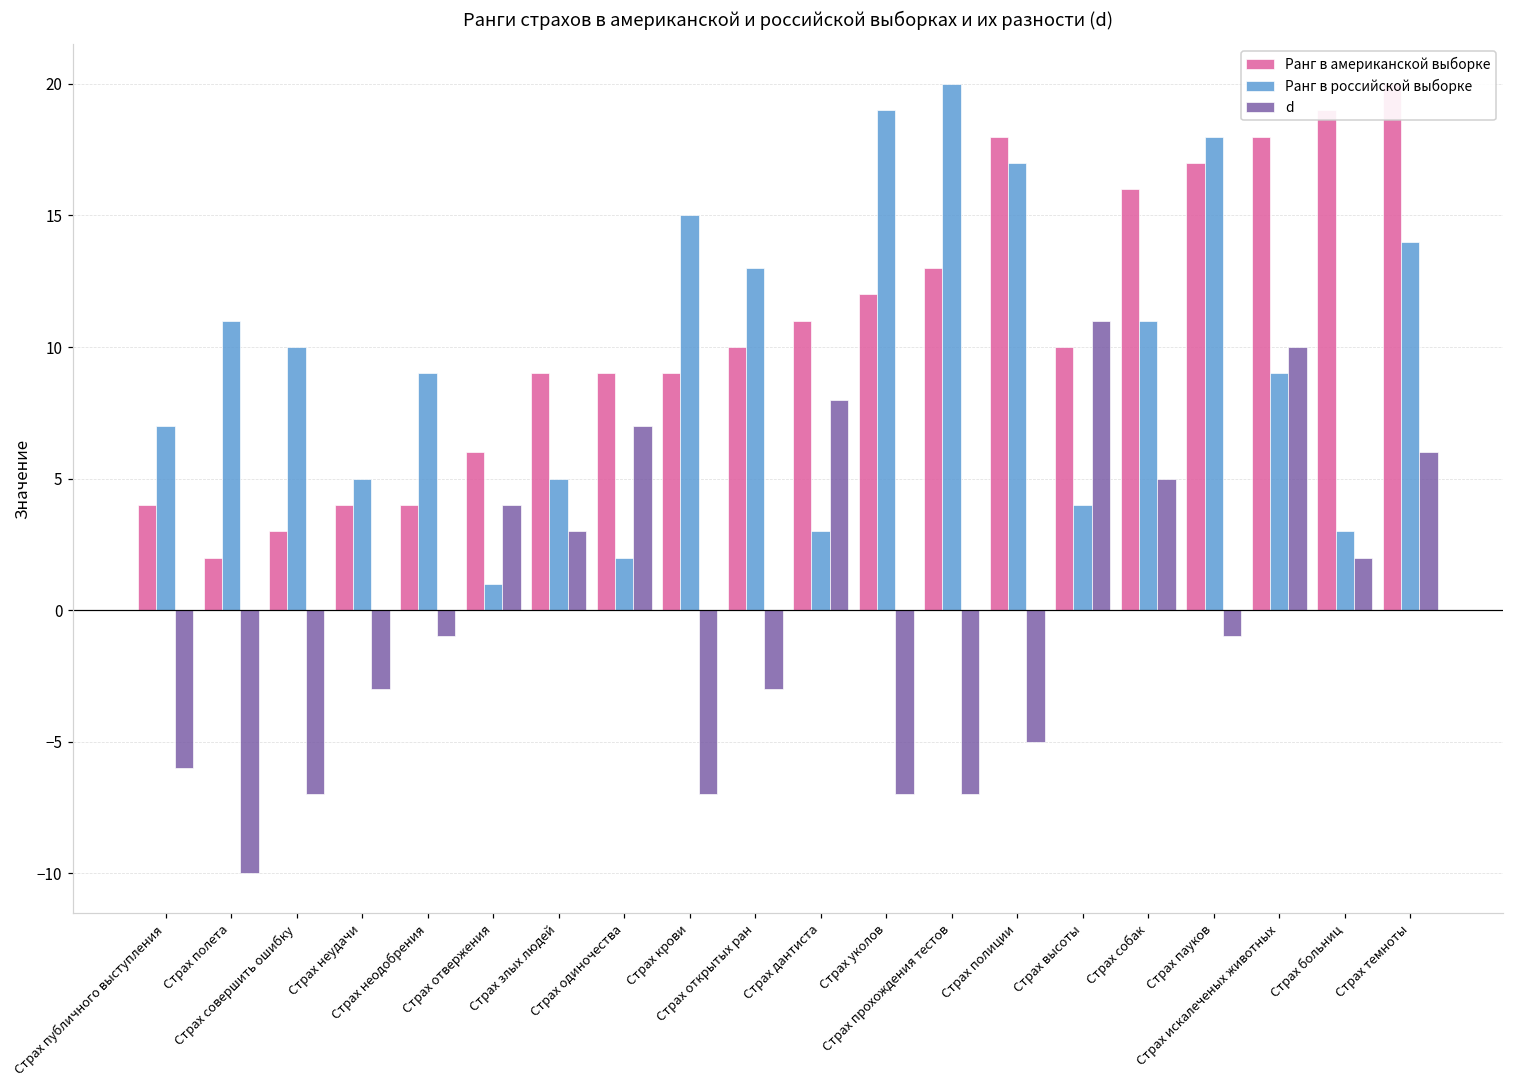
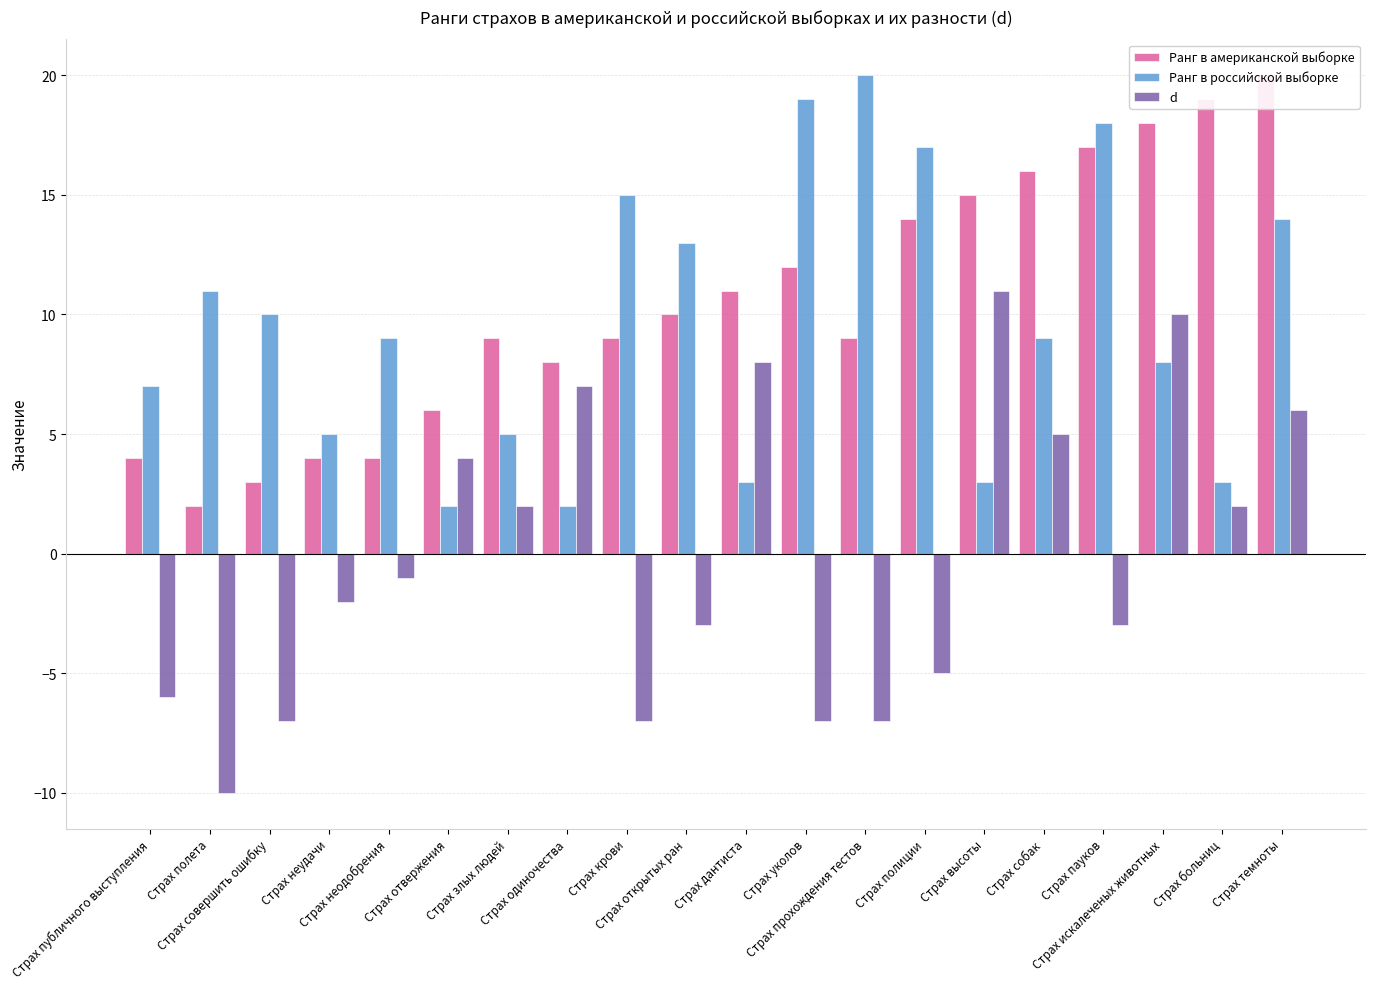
  {
    "Ранг в американской выборке": {
      "Страх публичного выступления": 4,
      "Страх полета": 2,
      "Страх совершить ошибку": 3,
      "Страх неудачи": 4,
      "Страх неодобрения": 4,
      "Страх отвержения": 6,
      "Страх злых людей": 9,
-     "Страх одиночества": 9,
+     "Страх одиночества": 8,
      "Страх крови": 9,
      "Страх открытых ран": 10,
      "Страх дантиста": 11,
      "Страх уколов": 12,
-     "Страх прохождения тестов": 13,
-     "Страх полиции": 18,
-     "Страх высоты": 10,
+     "Страх прохождения тестов": 9,
+     "Страх полиции": 14,
+     "Страх высоты": 15,
      "Страх собак": 16,
      "Страх пауков": 17,
      "Страх искалеченых животных": 18
    },
    "Ранг в российской выборке": {
      "Страх публичного выступления": 7,
      "Страх полета": 11,
      "Страх совершить ошибку": 10,
      "Страх неудачи": 5,
      "Страх неодобрения": 9,
-     "Страх отвержения": 1,
+     "Страх отвержения": 2,
      "Страх злых людей": 5,
      "Страх одиночества": 2,
      "Страх крови": 15,
      "Страх открытых ран": 13,
      "Страх дантиста": 3,
      "Страх уколов": 19,
      "Страх прохождения тестов": 20,
      "Страх полиции": 17,
-     "Страх высоты": 4,
-     "Страх собак": 11,
+     "Страх высоты": 3,
+     "Страх собак": 9,
      "Страх пауков": 18,
-     "Страх искалеченых животных": 9,
+     "Страх искалеченых животных": 8,
      "Страх больниц": 3,
      "Страх темноты": 14
    },
    "d": {
      "Страх публичного выступления": -6,
      "Страх полета": -10,
      "Страх совершить ошибку": -7,
-     "Страх неудачи": -3,
+     "Страх неудачи": -2,
      "Страх неодобрения": -1,
      "Страх отвержения": 4,
-     "Страх злых людей": 3,
+     "Страх злых людей": 2,
      "Страх одиночества": 7,
      "Страх крови": -7,
      "Страх открытых ран": -3,
      "Страх дантиста": 8,
      "Страх уколов": -7,
      "Страх прохождения тестов": -7,
      "Страх полиции": -5,
      "Страх высоты": 11,
      "Страх собак": 5,
-     "Страх пауков": -1,
+     "Страх пауков": -3,
      "Страх искалеченых животных": 10,
      "Страх больниц": 2,
      "Страх темноты": 6
    }
  }
